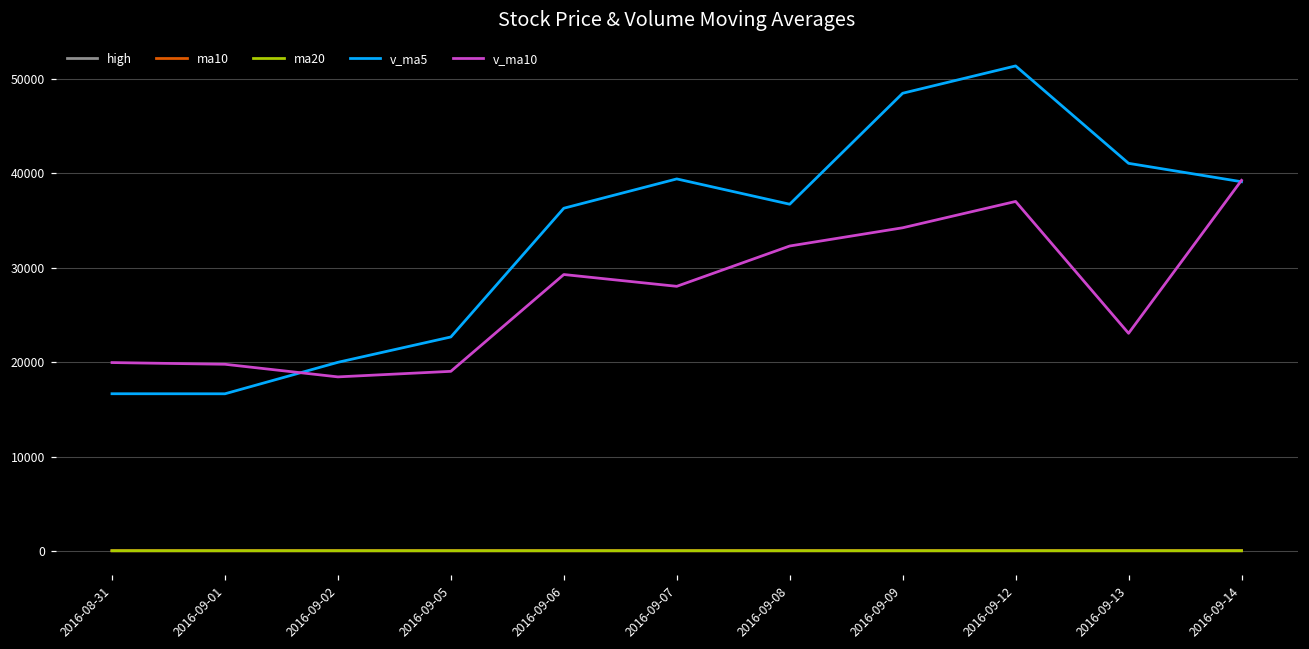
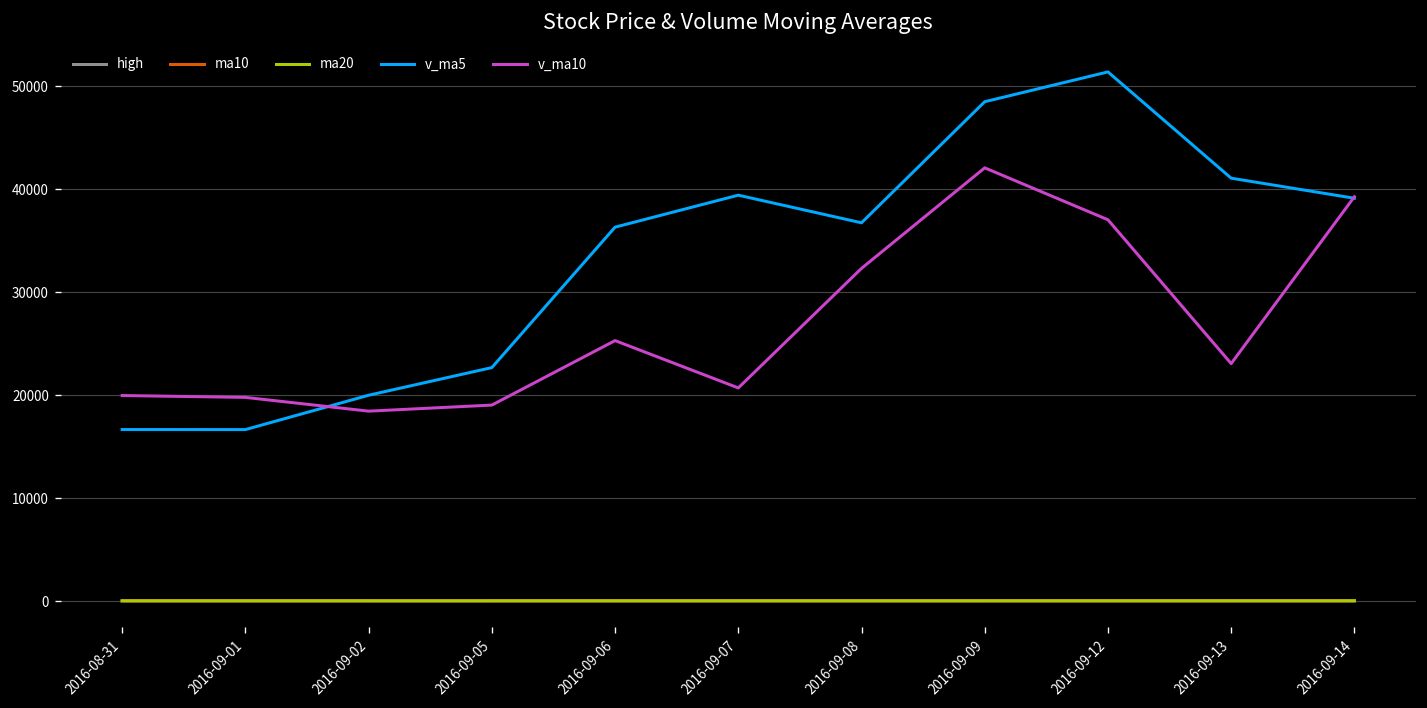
  {
    "ma20": {
      "2016-08-31": 0,
      "2016-09-01": 0,
      "2016-09-02": 0,
      "2016-09-05": 0,
      "2016-09-06": 0,
      "2016-09-07": 0,
      "2016-09-08": 0,
      "2016-09-09": 0,
      "2016-09-12": 0,
      "2016-09-13": 0,
      "2016-09-14": 0
    },
    "v_ma5": {
      "2016-08-31": 17000,
      "2016-09-01": 17000,
      "2016-09-02": 20000,
      "2016-09-05": 23000,
      "2016-09-06": 36000,
      "2016-09-07": 39000,
      "2016-09-08": 37000,
      "2016-09-09": 48000,
      "2016-09-12": 51000,
      "2016-09-13": 41000
    },
    "v_ma10": {
      "2016-08-31": 20000,
      "2016-09-01": 20000,
      "2016-09-02": 18000,
      "2016-09-05": 19000,
-     "2016-09-06": 29000,
-     "2016-09-07": 28000,
+     "2016-09-06": 25000,
+     "2016-09-07": 21000,
      "2016-09-08": 32000,
-     "2016-09-09": 34000,
+     "2016-09-09": 42000,
      "2016-09-12": 37000,
      "2016-09-13": 23000
    }
  }
